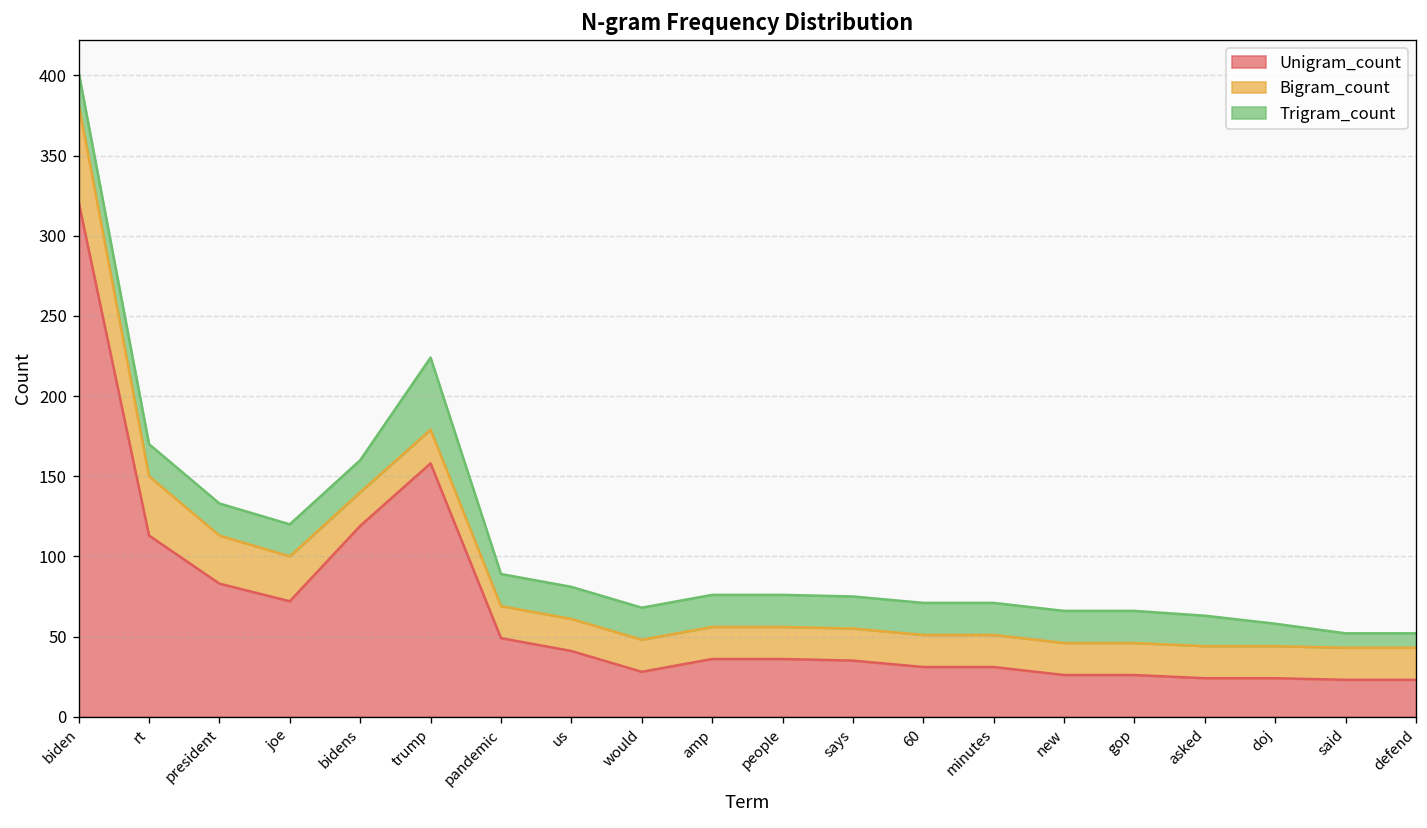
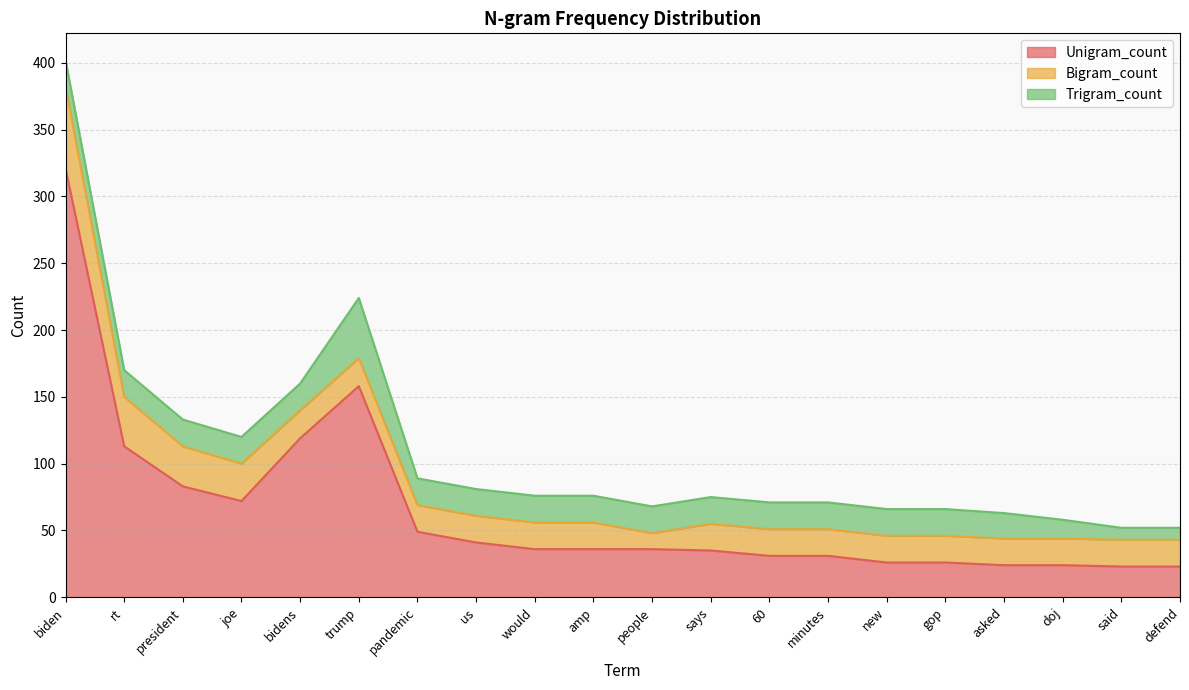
  {
    "Unigram_count": {
      "biden": 321,
      "rt": 113,
      "president": 83,
      "joe": 72,
      "bidens": 119,
      "trump": 158,
      "pandemic": 49,
      "us": 41,
-     "would": 28,
+     "would": 36,
      "amp": 36,
      "people": 36,
      "says": 35,
      "60": 31,
      "minutes": 31,
      "new": 26,
      "gop": 26,
      "asked": 24,
      "doj": 24,
      "said": 23,
      "defend": 23
    },
    "Bigram_count": {
      "biden": 61,
      "rt": 37,
      "president": 30,
      "joe": 28,
      "bidens": 21,
      "trump": 21,
      "pandemic": 20,
      "us": 20,
      "would": 20,
      "amp": 20,
-     "people": 20,
+     "people": 12,
      "says": 20,
      "60": 20,
      "minutes": 20,
      "new": 20,
      "gop": 20,
      "asked": 20,
      "doj": 20,
      "said": 20,
      "defend": 20
    },
    "Trigram_count": {
      "biden": 20,
      "rt": 20,
      "president": 20,
      "joe": 20,
      "bidens": 20,
      "trump": 45,
      "pandemic": 20,
      "us": 20,
      "would": 20,
      "amp": 20,
      "people": 20,
      "says": 20,
      "60": 20,
      "minutes": 20,
      "new": 20,
      "gop": 20,
      "asked": 19,
      "doj": 14,
      "said": 9,
      "defend": 9
    }
  }
